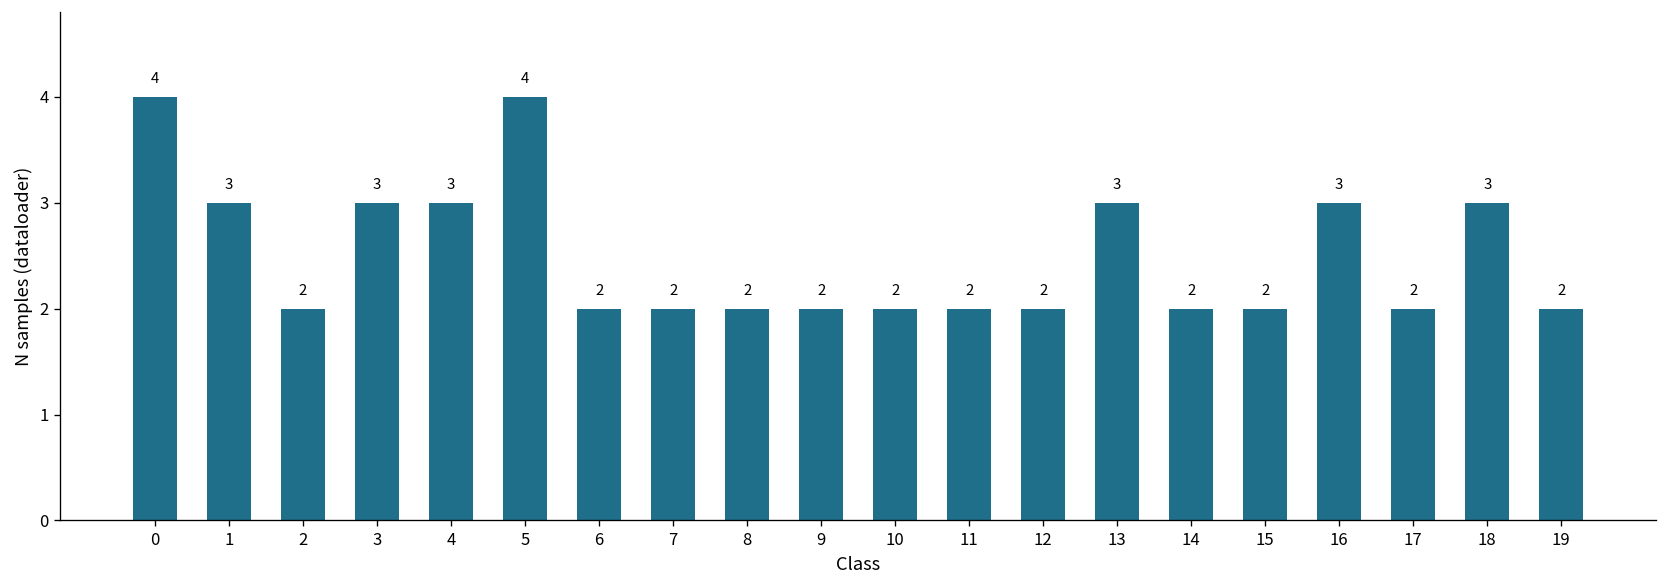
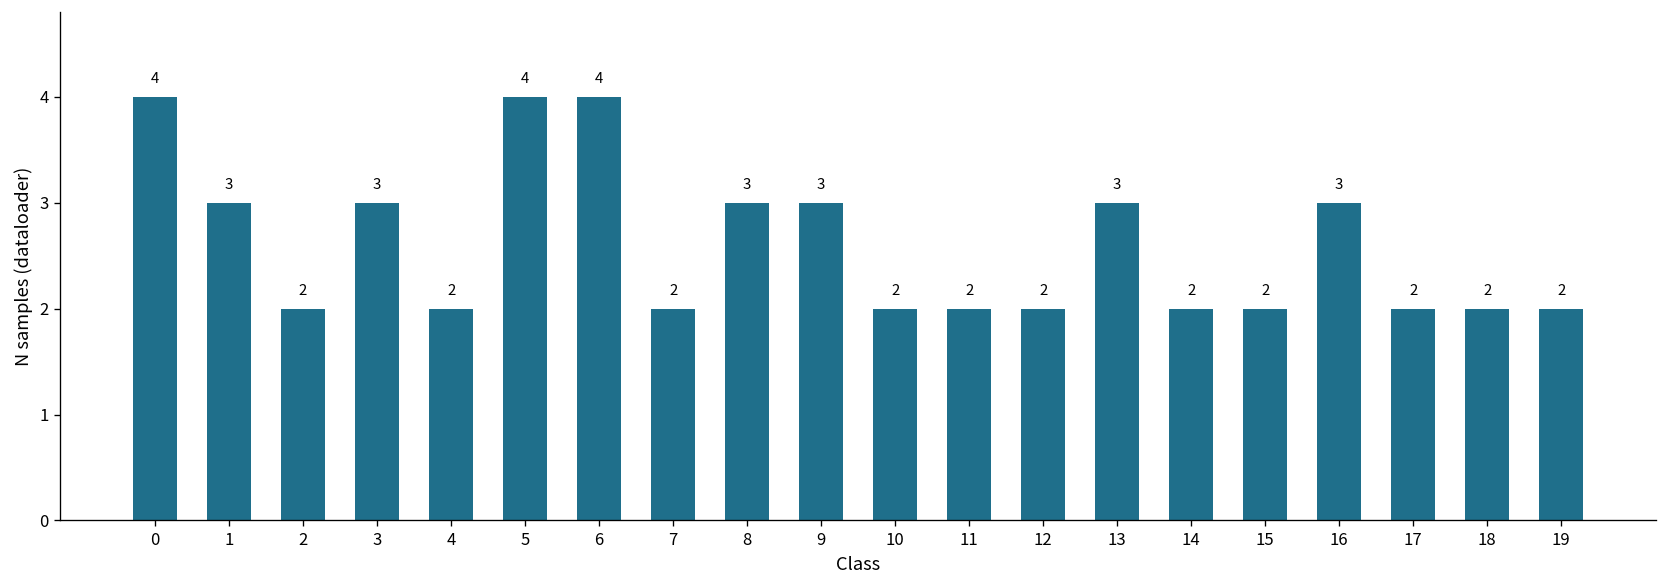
  {
    "0": 4,
    "1": 3,
    "2": 2,
    "3": 3,
-   "4": 3,
+   "4": 2,
    "5": 4,
-   "6": 2,
+   "6": 4,
    "7": 2,
-   "8": 2,
-   "9": 2,
+   "8": 3,
+   "9": 3,
    "10": 2,
    "11": 2,
    "12": 2,
    "13": 3,
    "14": 2,
    "15": 2,
    "16": 3,
    "17": 2,
-   "18": 3,
+   "18": 2,
    "19": 2
  }
